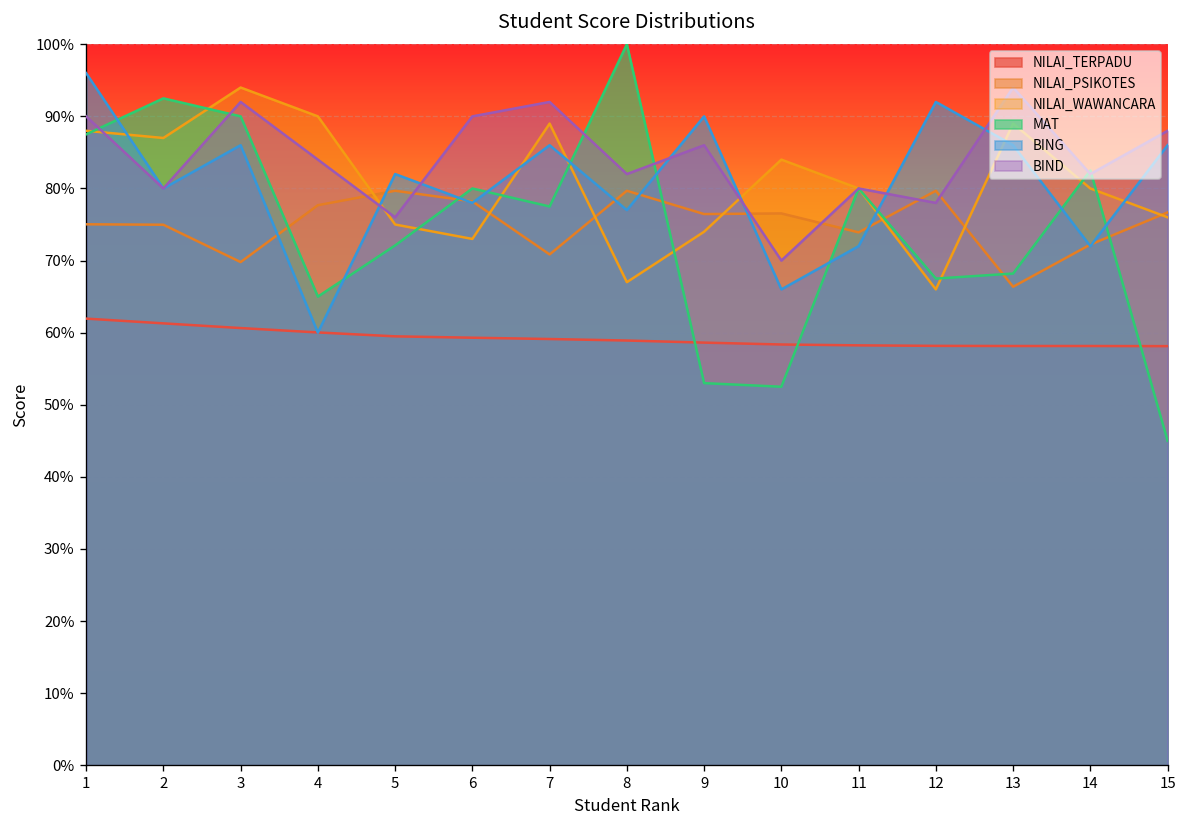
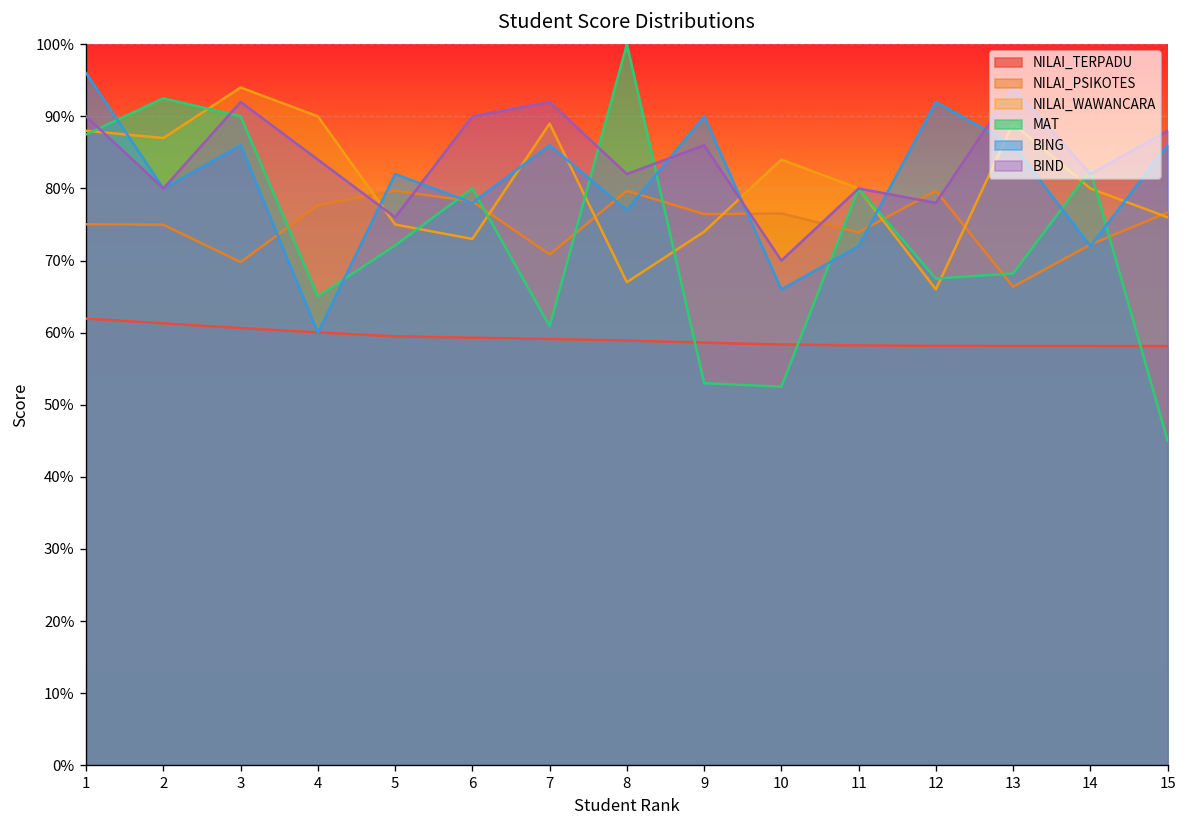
  {
    "MAT": {
      "1": "88%",
      "2": "93%",
      "3": "90%",
      "4": "65%",
      "5": "72%",
      "6": "80%",
-     "7": "78%",
+     "7": "61%",
      "8": "100%",
      "9": "53%",
      "10": "53%",
      "12": "68%",
      "13": "68%",
      "14": "83%",
      "15": "45%"
    },
    "BING": {
      "1": "96%",
      "3": "86%",
      "5": "82%",
      "7": "86%",
      "8": "77%",
      "9": "90%",
      "10": "66%",
      "11": "72%",
      "12": "92%",
      "15": "86%"
    },
    "BIND": {
      "1": "90%",
      "3": "92%",
      "4": "84%",
      "5": "76%",
      "6": "90%",
      "7": "92%",
      "8": "82%",
      "9": "86%",
      "10": "70%",
      "12": "78%",
      "14": "82%",
      "15": "88%"
    }
  }
